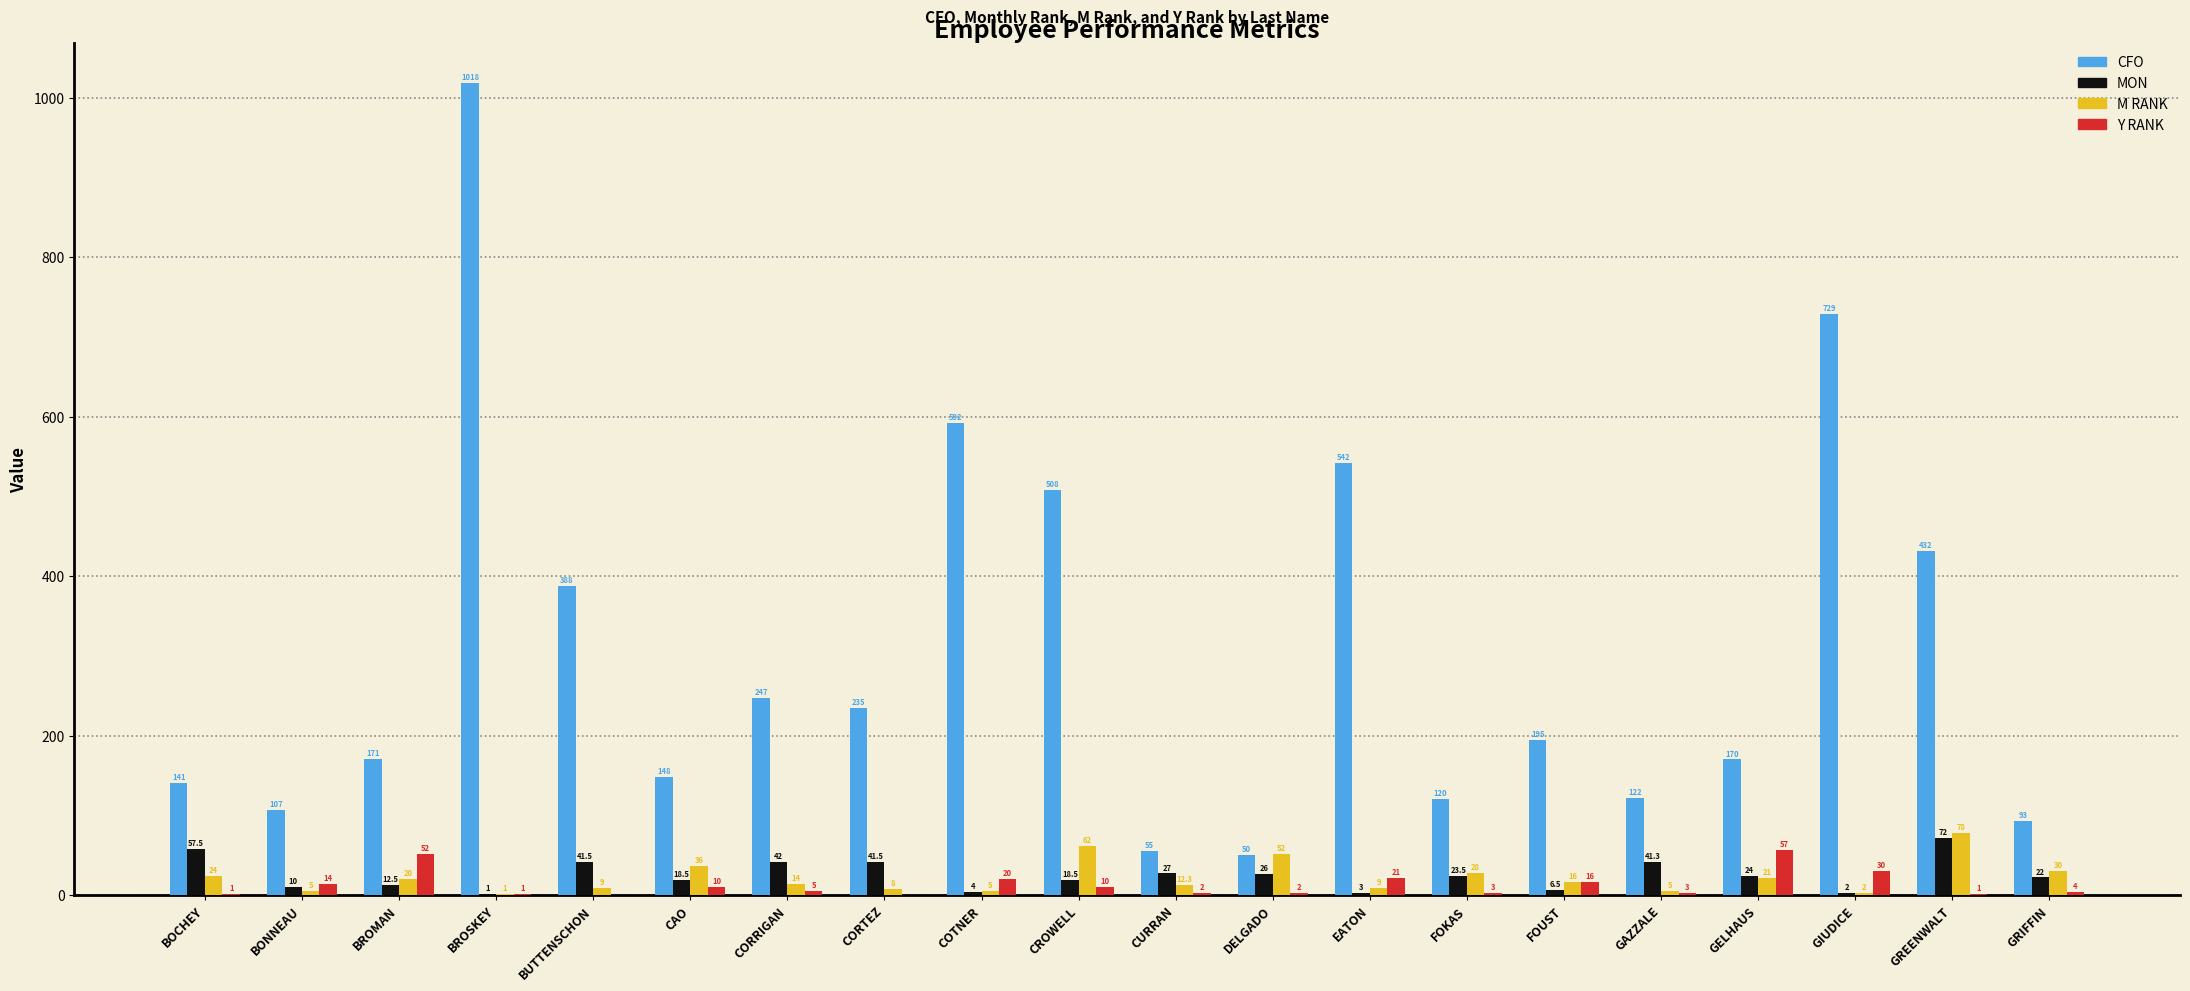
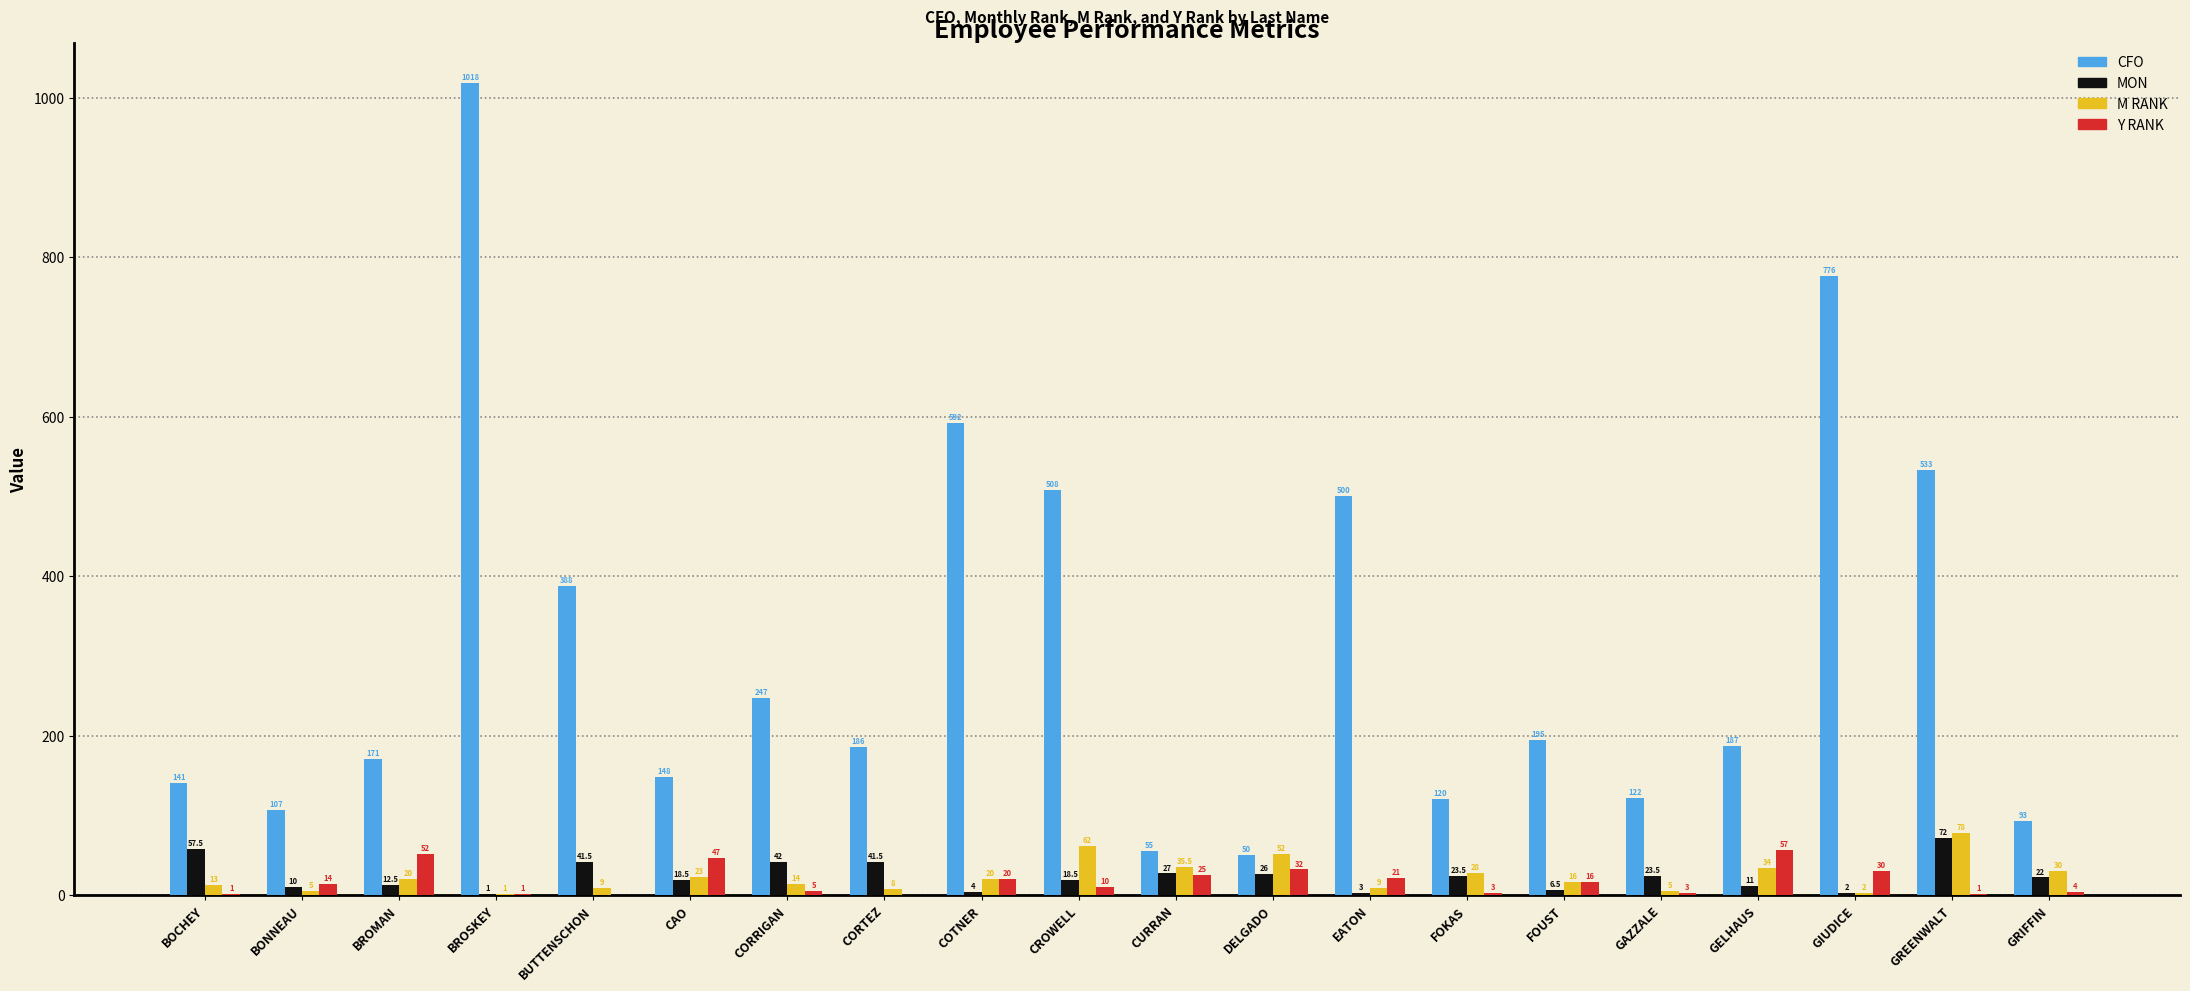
  {
    "CFO": {
      "BOCHEY": 141,
      "BONNEAU": 107,
      "BROMAN": 171,
      "BROSKEY": 1018,
      "BUTTENSCHON": 388,
      "CAO": 148,
      "CORRIGAN": 247,
-     "CORTEZ": 235,
+     "CORTEZ": 186,
      "COTNER": 592,
      "CROWELL": 508,
      "CURRAN": 55,
      "DELGADO": 50,
-     "EATON": 542,
+     "EATON": 500,
      "FOKAS": 120,
      "FOUST": 195,
      "GAZZALE": 122,
-     "GELHAUS": 170,
-     "GIUDICE": 729,
-     "GREENWALT": 432,
+     "GELHAUS": 187,
+     "GIUDICE": 776,
+     "GREENWALT": 533,
      "GRIFFIN": 93
    },
    "MON": {
      "BOCHEY": 57.5,
      "BONNEAU": 10,
      "BROMAN": 12.5,
      "BROSKEY": 1,
      "BUTTENSCHON": 41.5,
      "CAO": 18.5,
      "CORRIGAN": 42,
      "CORTEZ": 41.5,
      "COTNER": 4,
      "CROWELL": 18.5,
      "CURRAN": 27,
      "DELGADO": 26,
      "EATON": 3,
      "FOKAS": 23.5,
      "FOUST": 6.5,
-     "GAZZALE": 41.3,
-     "GELHAUS": 24,
+     "GAZZALE": 23.5,
+     "GELHAUS": 11,
      "GIUDICE": 2,
      "GREENWALT": 72,
      "GRIFFIN": 22
    },
    "M RANK": {
-     "BOCHEY": 24,
+     "BOCHEY": 13,
      "BONNEAU": 5,
      "BROMAN": 20,
      "BROSKEY": 1,
      "BUTTENSCHON": 9,
-     "CAO": 36,
+     "CAO": 23,
      "CORRIGAN": 14,
      "CORTEZ": 8,
-     "COTNER": 5,
+     "COTNER": 20,
      "CROWELL": 62,
-     "CURRAN": 12.3,
+     "CURRAN": 35.5,
      "DELGADO": 52,
      "EATON": 9,
      "FOKAS": 28,
      "FOUST": 16,
      "GAZZALE": 5,
-     "GELHAUS": 21,
+     "GELHAUS": 34,
      "GIUDICE": 2,
      "GREENWALT": 78,
      "GRIFFIN": 30
    },
    "Y RANK": {
      "BOCHEY": 1,
      "BONNEAU": 14,
      "BROMAN": 52,
      "BROSKEY": 1,
-     "CAO": 10,
+     "CAO": 47,
      "CORRIGAN": 5,
      "COTNER": 20,
      "CROWELL": 10,
-     "CURRAN": 2,
-     "DELGADO": 2,
+     "CURRAN": 25,
+     "DELGADO": 32,
      "EATON": 21,
      "FOKAS": 3,
      "FOUST": 16,
      "GAZZALE": 3,
      "GELHAUS": 57,
      "GIUDICE": 30,
      "GREENWALT": 1,
      "GRIFFIN": 4
    }
  }
